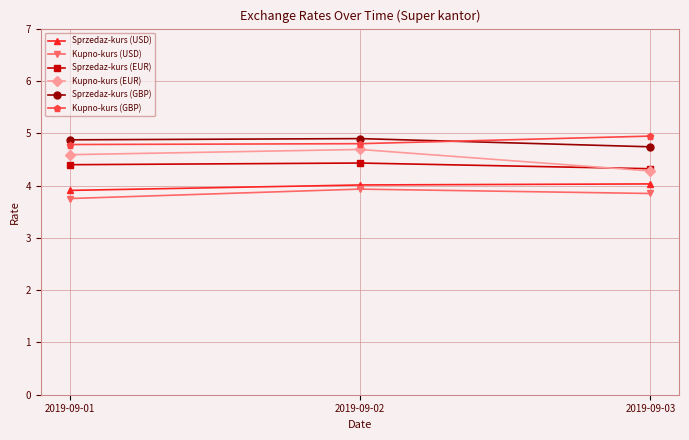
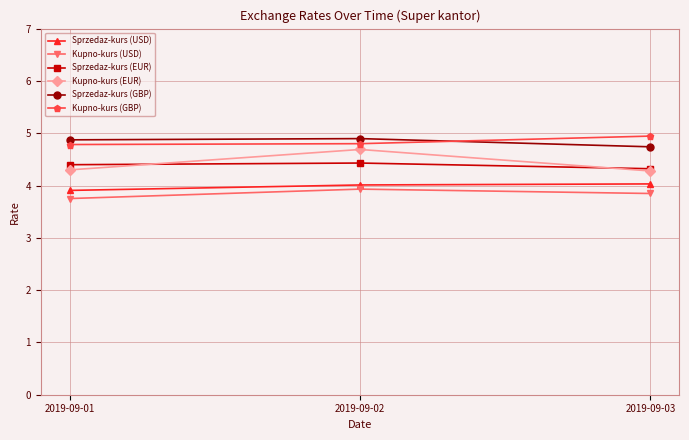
  {
    "Kupno-kurs (EUR)": {
-     "2019-09-01": 4.6,
+     "2019-09-01": 4.3,
      "2019-09-02": 4.7
    }
  }
